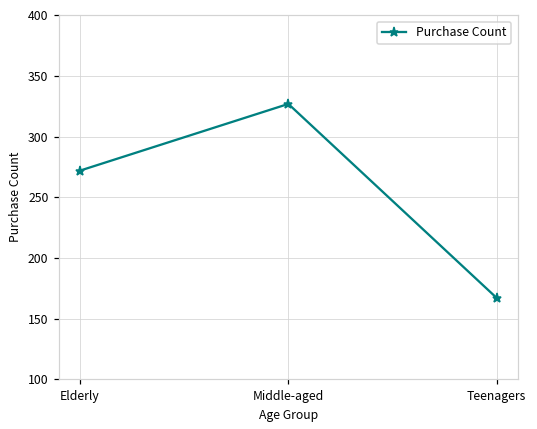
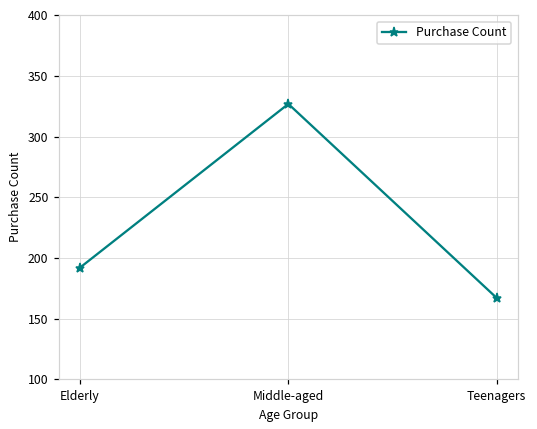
  {
-   "Elderly": 272,
+   "Elderly": 192,
    "Middle-aged": 327,
    "Teenagers": 167
  }
